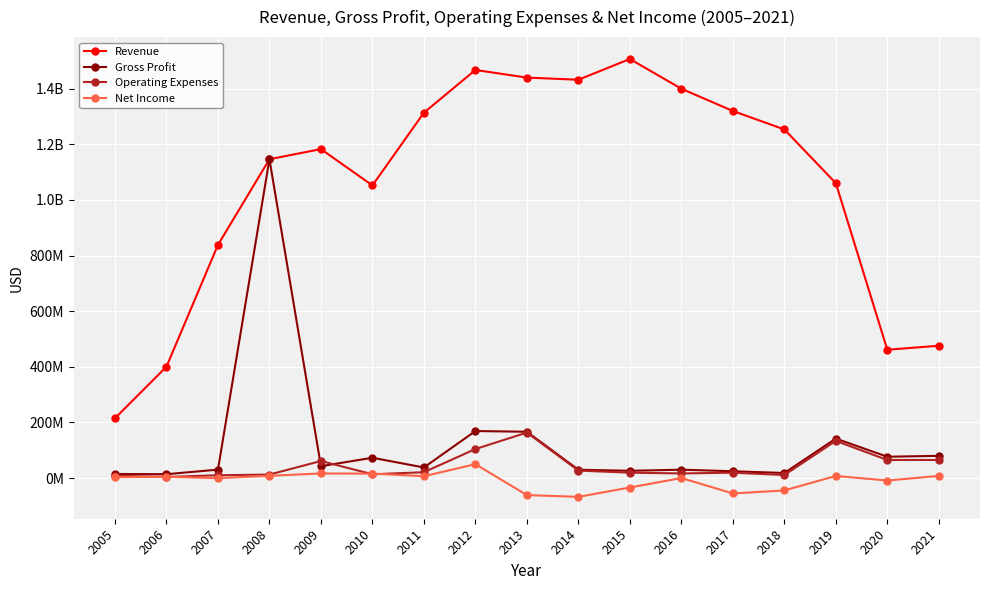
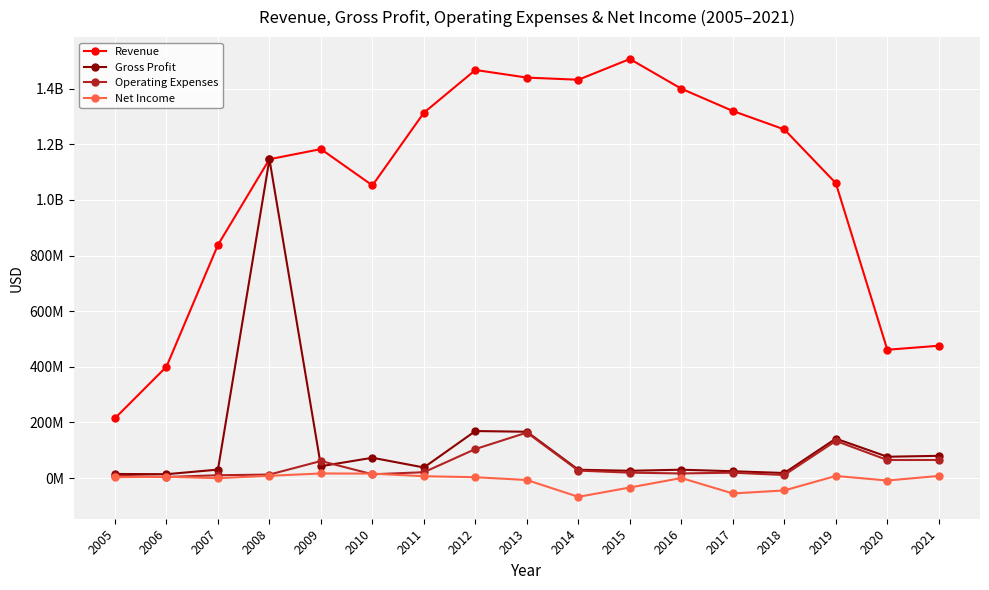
  {
    "Revenue": {
      "2005": 220000000,
      "2006": 400000000,
      "2007": 840000000,
      "2009": 1180000000,
      "2010": 1050000000,
      "2011": 1310000000,
      "2012": 1470000000,
      "2013": 1440000000,
      "2014": 1430000000,
      "2015": 1510000000,
      "2016": 1400000000,
      "2017": 1320000000,
      "2018": 1250000000,
      "2019": 1060000000,
      "2020": 460000000,
      "2021": 480000000
    },
    "Gross Profit": {
      "2006": 10000000,
      "2007": 30000000,
      "2009": 40000000,
      "2010": 70000000,
      "2011": 40000000,
      "2012": 170000000,
      "2016": 30000000,
      "2020": 80000000,
      "2021": 80000000
    },
    "Operating Expenses": {
      "2007": 10000000,
      "2009": 60000000,
      "2011": 20000000,
      "2012": 100000000,
      "2016": 20000000,
      "2020": 70000000,
      "2021": 70000000
    },
    "Net Income": {
      "2007": 0,
      "2009": 20000000,
      "2011": 10000000,
-     "2012": 50000000,
-     "2013": -60000000,
+     "2012": 0,
+     "2013": -10000000,
      "2014": -70000000,
      "2015": -30000000,
      "2016": 0,
      "2017": -60000000,
      "2018": -40000000,
      "2019": 10000000,
      "2020": -10000000,
      "2021": 10000000
    }
  }
